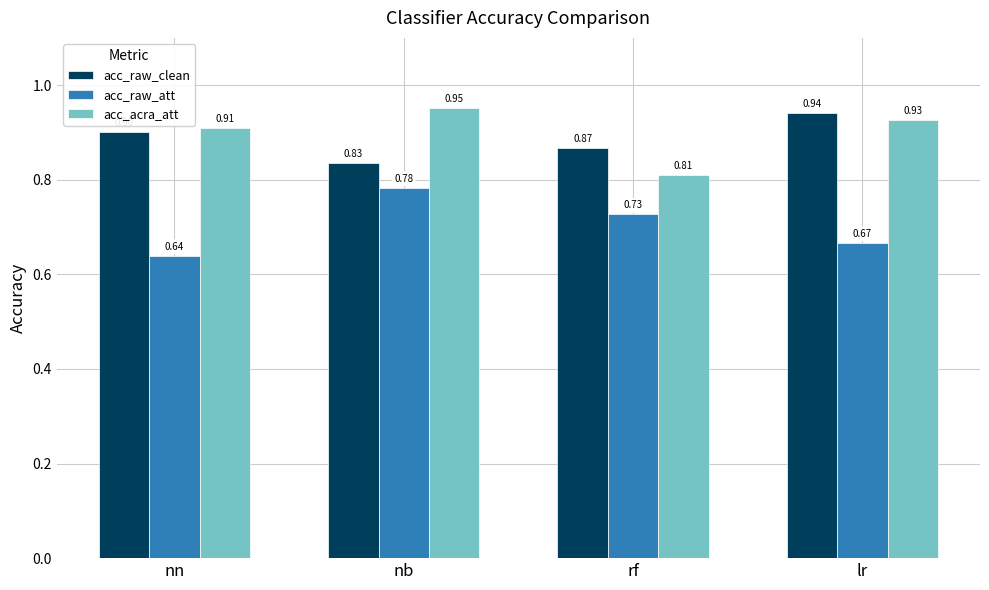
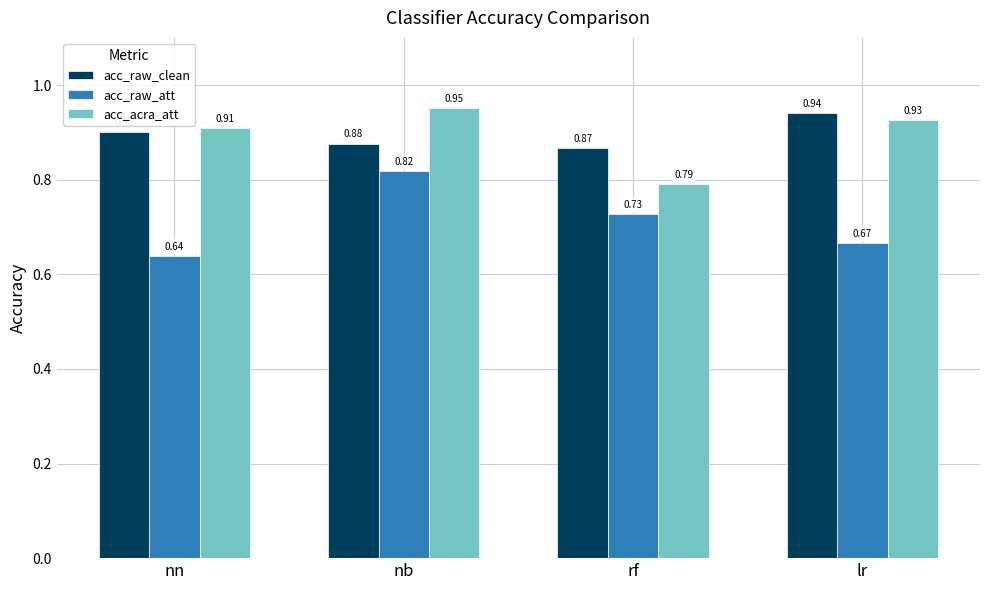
  {
    "acc_raw_clean": {
-     "nb": 0.83
+     "nb": 0.88
    },
    "acc_raw_att": {
-     "nb": 0.78
+     "nb": 0.82
    },
    "acc_acra_att": {
-     "rf": 0.81
+     "rf": 0.79
    }
  }
